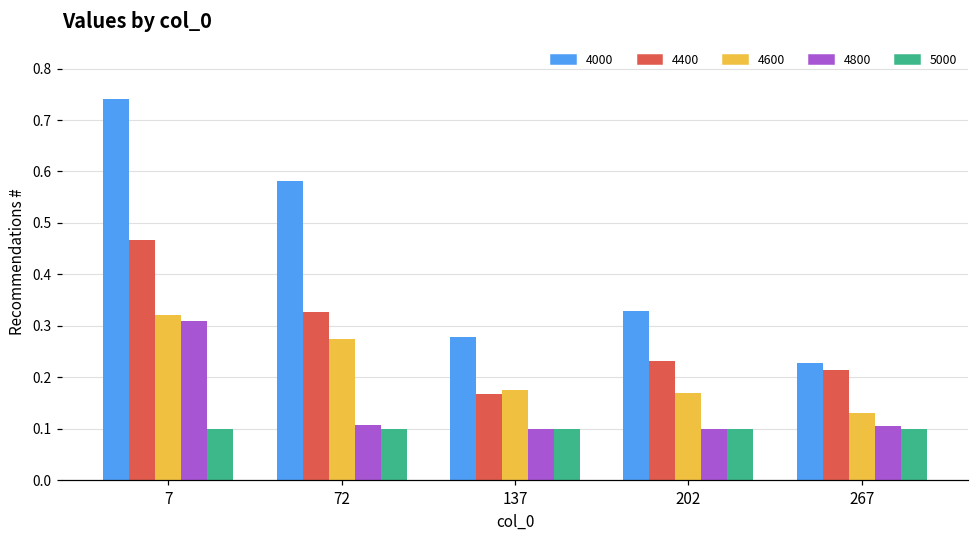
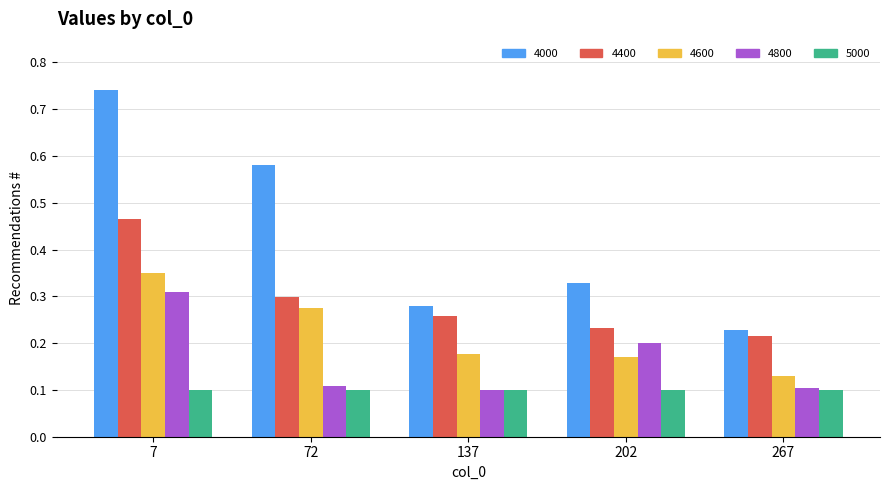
  {
    "4000": {
      "7": 0.74,
      "72": 0.58,
      "137": 0.28,
      "202": 0.33,
      "267": 0.23
    },
    "4400": {
      "7": 0.47,
-     "72": 0.33,
-     "137": 0.17,
+     "72": 0.30,
+     "137": 0.26,
      "202": 0.23,
      "267": 0.21
    },
    "4600": {
-     "7": 0.32,
+     "7": 0.35,
      "72": 0.27,
      "137": 0.18,
      "202": 0.17,
      "267": 0.13
    },
    "4800": {
      "7": 0.31,
      "72": 0.11,
      "137": 0.1,
-     "202": 0.1,
+     "202": 0.2,
      "267": 0.1
    },
    "5000": {
      "7": 0.10,
      "72": 0.10,
      "137": 0.10,
      "202": 0.10,
      "267": 0.10
    }
  }
